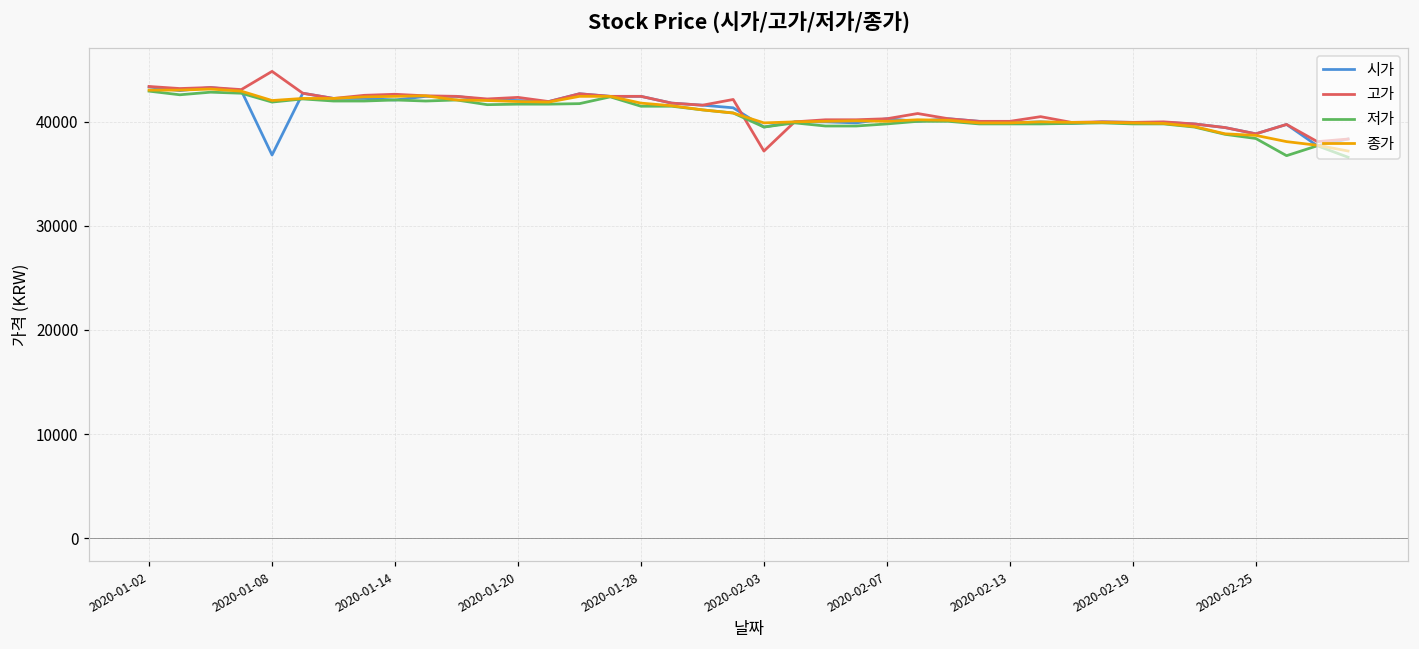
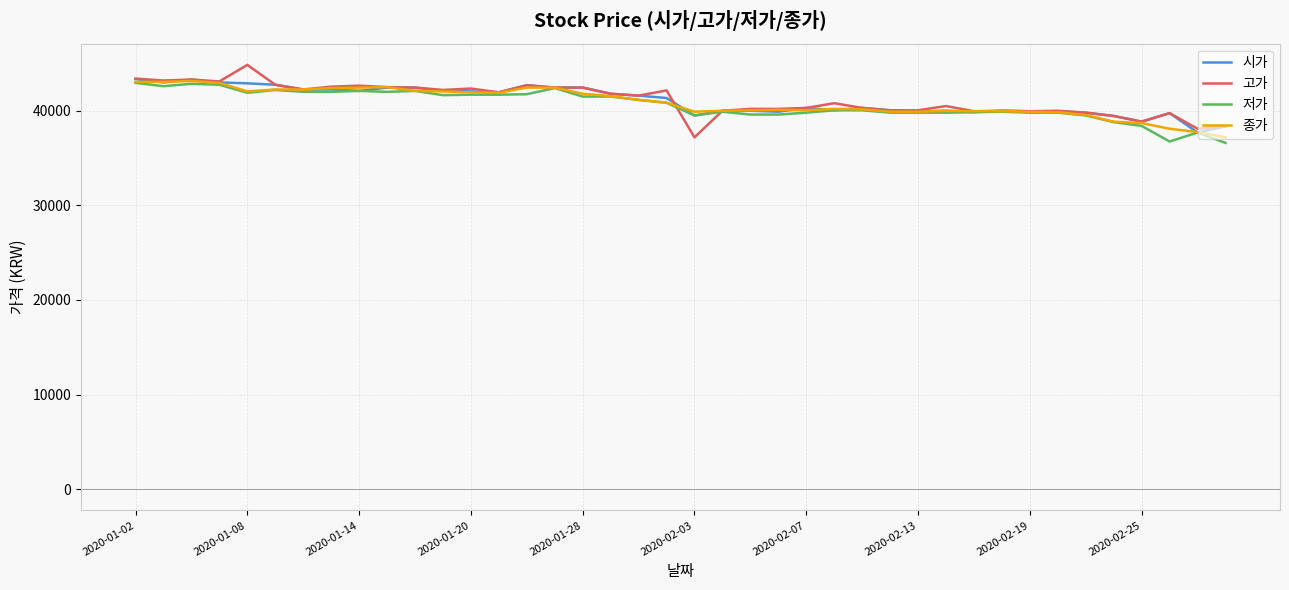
  {
    "시가": {
-     "2020-01-08": 37000
+     "2020-01-08": 43000
    },
    "고가": {
      "2020-01-08": 45000,
      "2020-01-20": 42000,
      "2020-02-03": 37000
    },
    "저가": {
      "2020-01-28": 42000,
      "2020-02-25": 38000
    },
    "종가": {
      "2020-01-28": 42000,
      "2020-02-03": 40000
    }
  }
